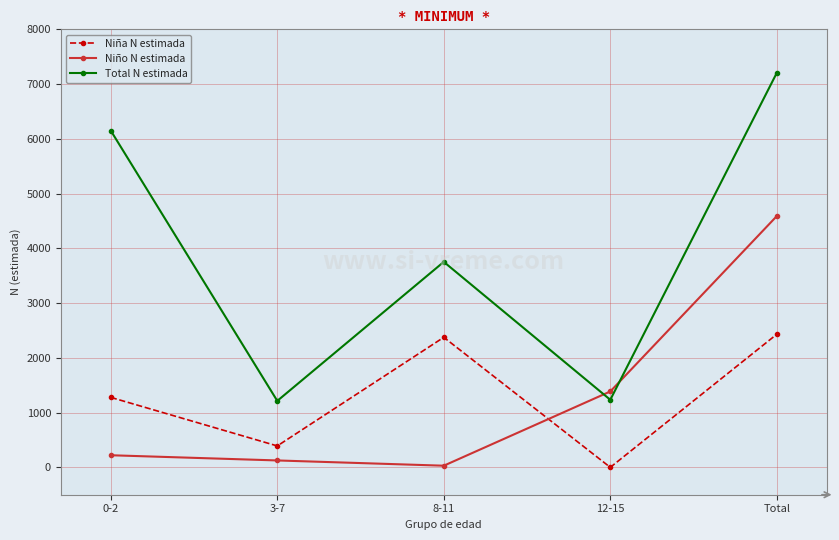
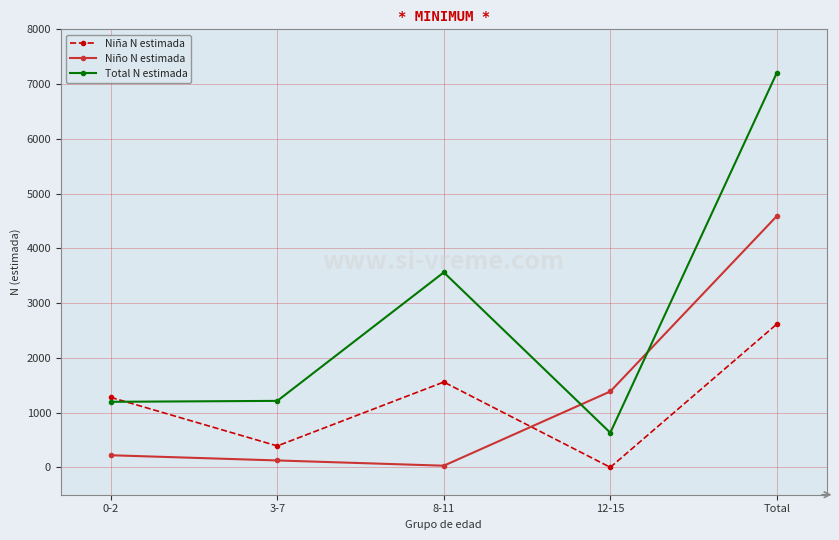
  {
    "Niña N estimada": {
      "0-2": 1300,
      "3-7": 400,
-     "8-11": 2400,
+     "8-11": 1600,
      "12-15": 0,
-     "Total": 2400
+     "Total": 2600
    },
    "Niño N estimada": {
      "0-2": 200,
      "3-7": 100,
      "8-11": 0,
      "12-15": 1400,
      "Total": 4600
    },
    "Total N estimada": {
-     "0-2": 6200,
+     "0-2": 1200,
      "3-7": 1200,
-     "8-11": 3800,
-     "12-15": 1200,
+     "8-11": 3600,
+     "12-15": 600,
      "Total": 7200
    }
  }
